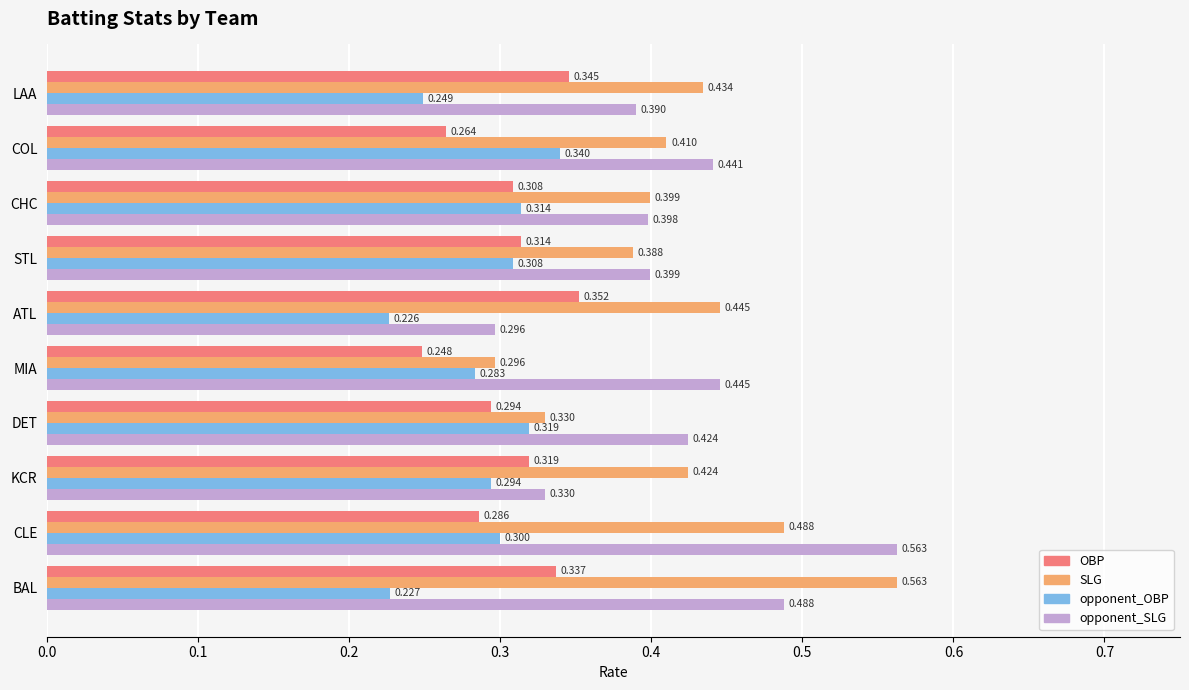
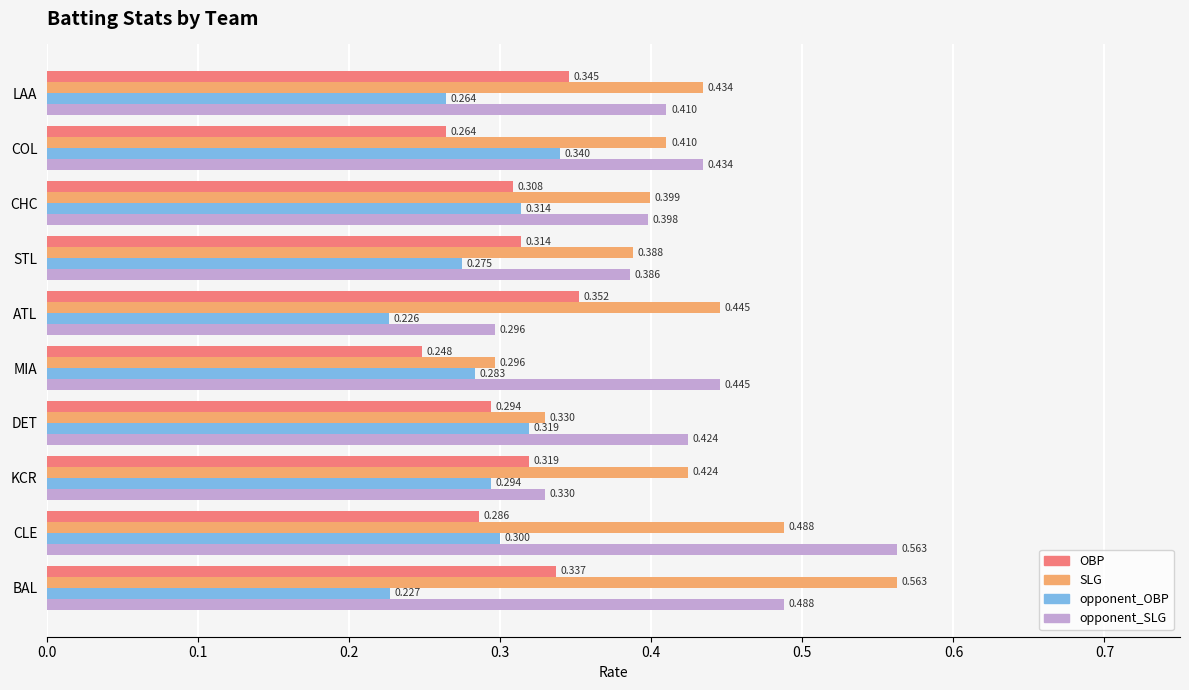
  {
    "opponent_OBP": {
-     "LAA": 0.249,
+     "LAA": 0.264,
      "COL": 0.340,
      "CHC": 0.314,
-     "STL": 0.308,
+     "STL": 0.275,
      "ATL": 0.226,
      "MIA": 0.283,
      "DET": 0.319,
      "KCR": 0.294,
      "CLE": 0.300,
      "BAL": 0.227
    },
    "opponent_SLG": {
-     "LAA": 0.390,
-     "COL": 0.441,
+     "LAA": 0.410,
+     "COL": 0.434,
      "CHC": 0.398,
-     "STL": 0.399,
+     "STL": 0.386,
      "ATL": 0.296,
      "MIA": 0.445,
      "DET": 0.424,
      "KCR": 0.330,
      "CLE": 0.563,
      "BAL": 0.488
    }
  }
